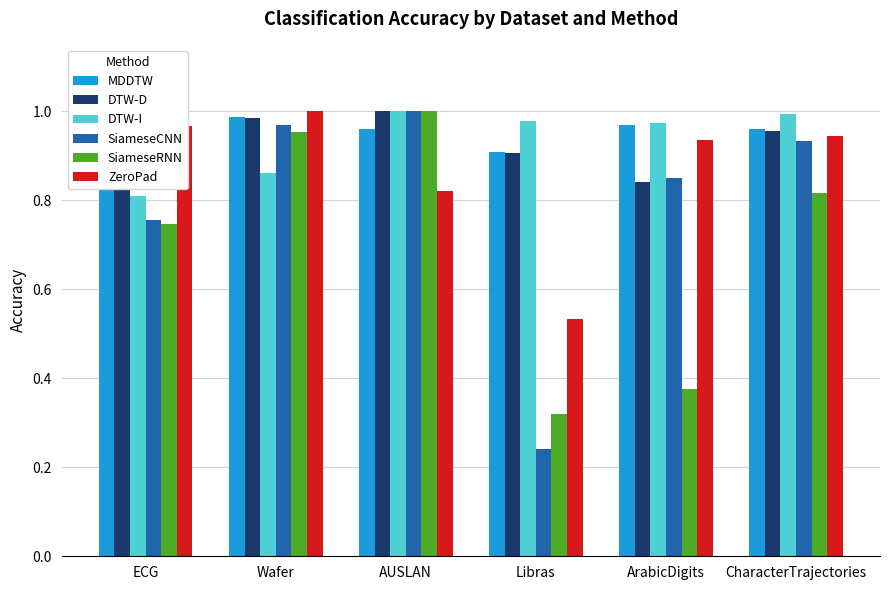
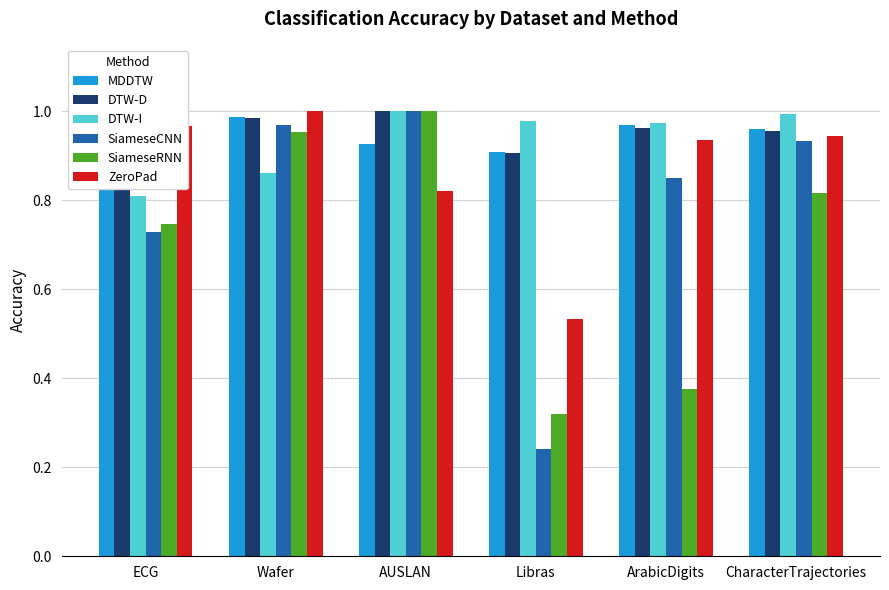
  {
    "MDDTW": {
      "Wafer": 0.99,
-     "AUSLAN": 0.96,
+     "AUSLAN": 0.93,
      "Libras": 0.91,
      "ArabicDigits": 0.97,
      "CharacterTrajectories": 0.96
    },
    "DTW-D": {
      "Wafer": 0.98,
      "AUSLAN": 1.00,
      "Libras": 0.91,
-     "ArabicDigits": 0.84,
+     "ArabicDigits": 0.96,
      "CharacterTrajectories": 0.96
    },
    "DTW-I": {
      "ECG": 0.81,
      "Wafer": 0.86,
      "AUSLAN": 1.00,
      "Libras": 0.98,
      "ArabicDigits": 0.97,
      "CharacterTrajectories": 0.99
    },
    "SiameseCNN": {
-     "ECG": 0.76,
+     "ECG": 0.73,
      "Wafer": 0.97,
      "AUSLAN": 1.00,
      "Libras": 0.24,
      "ArabicDigits": 0.85,
      "CharacterTrajectories": 0.93
    },
    "SiameseRNN": {
      "ECG": 0.75,
      "Wafer": 0.95,
      "AUSLAN": 1.00,
      "Libras": 0.32,
      "ArabicDigits": 0.38,
      "CharacterTrajectories": 0.82
    },
    "ZeroPad": {
      "Wafer": 1.00,
      "AUSLAN": 0.82,
      "Libras": 0.53,
      "ArabicDigits": 0.94,
      "CharacterTrajectories": 0.95
    }
  }
